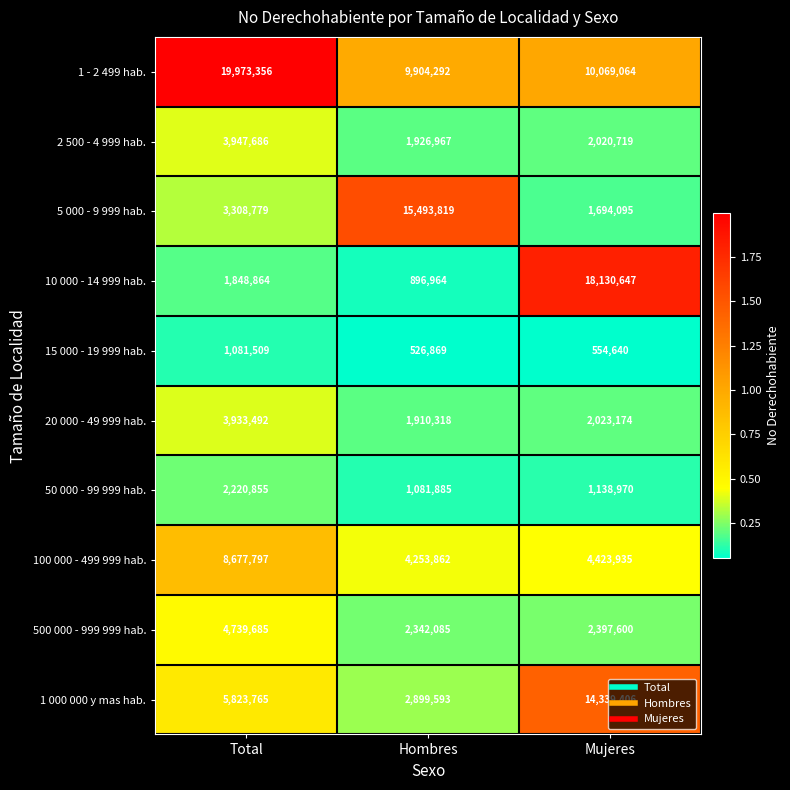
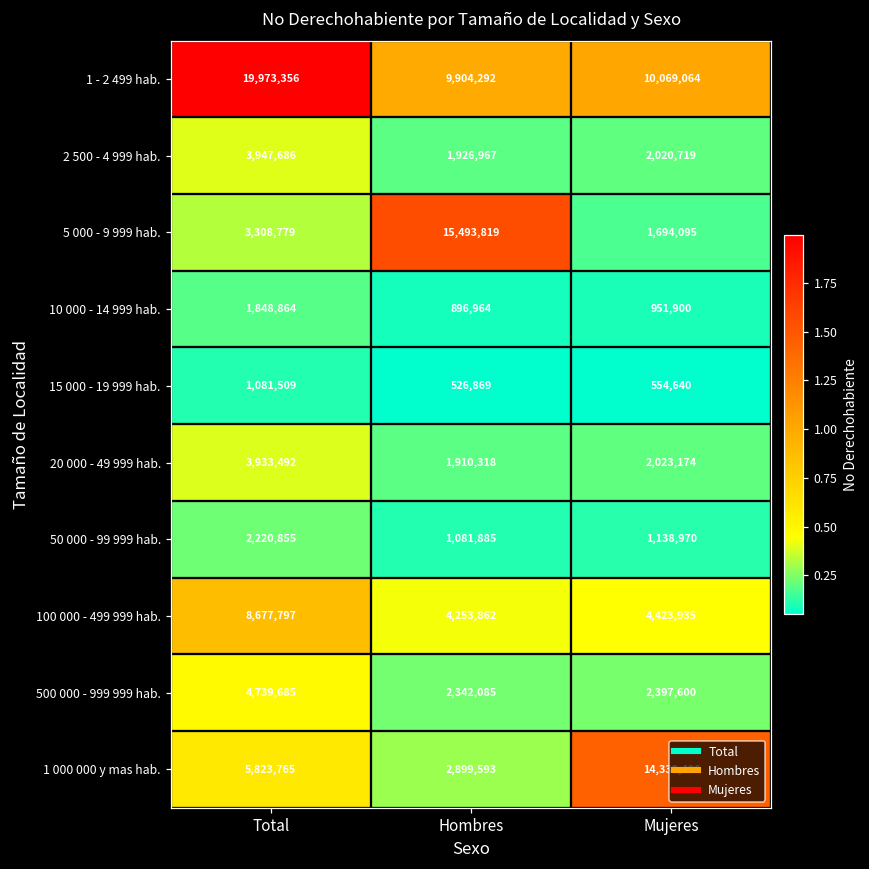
  {
    "1 - 2 499 hab.": {
      "Total": "19,973,356",
      "Hombres": "9,904,292",
      "Mujeres": "10,069,064"
    },
    "2 500 - 4 999 hab.": {
      "Total": "3,947,686",
      "Hombres": "1,926,967",
      "Mujeres": "2,020,719"
    },
    "5 000 - 9 999 hab.": {
      "Total": "3,308,779",
      "Hombres": "15,493,819",
      "Mujeres": "1,694,095"
    },
    "10 000 - 14 999 hab.": {
      "Total": "1,848,864",
      "Hombres": "896,964",
-     "Mujeres": "18,130,647"
+     "Mujeres": "951,900"
    },
    "15 000 - 19 999 hab.": {
      "Total": "1,081,509",
      "Hombres": "526,869",
      "Mujeres": "554,640"
    },
    "20 000 - 49 999 hab.": {
      "Total": "3,933,492",
      "Hombres": "1,910,318",
      "Mujeres": "2,023,174"
    },
    "50 000 - 99 999 hab.": {
      "Total": "2,220,855",
      "Hombres": "1,081,885",
      "Mujeres": "1,138,970"
    },
    "100 000 - 499 999 hab.": {
      "Total": "8,677,797",
      "Hombres": "4,253,862",
      "Mujeres": "4,423,935"
    },
    "500 000 - 999 999 hab.": {
      "Total": "4,739,685",
      "Hombres": "2,342,085",
      "Mujeres": "2,397,600"
    },
    "1 000 000 y mas hab.": {
      "Total": "5,823,765",
      "Hombres": "2,899,593"
    }
  }
